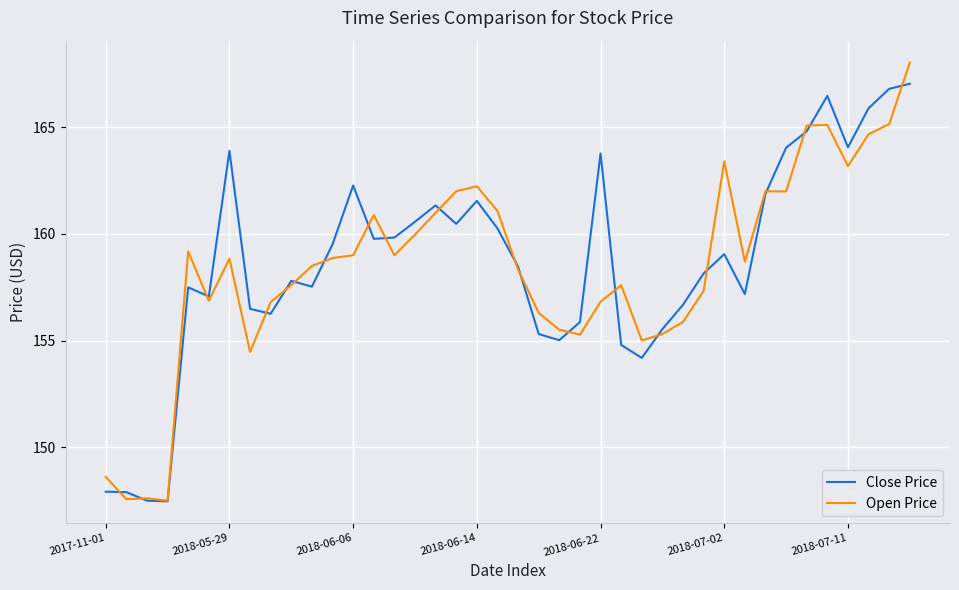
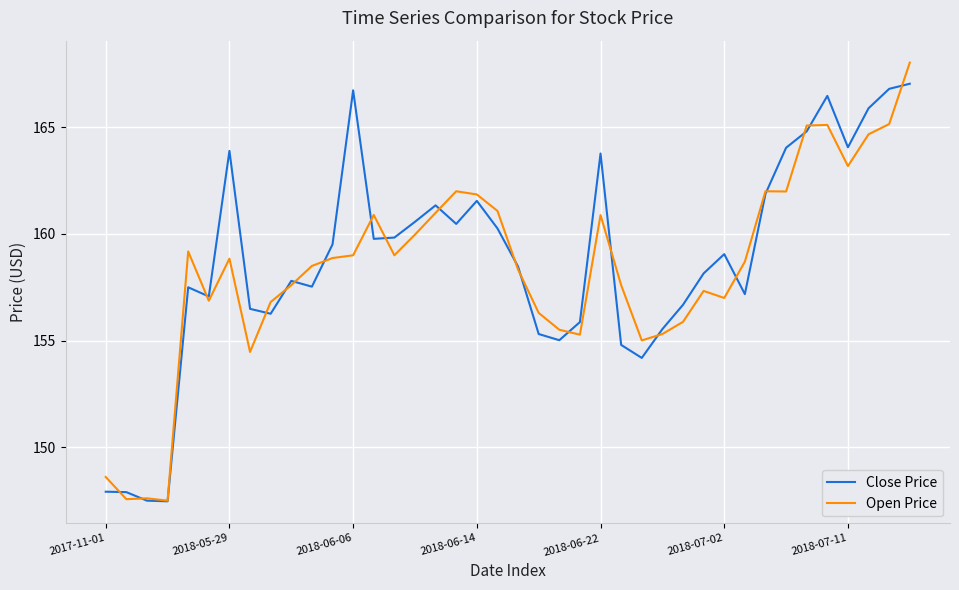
  {
    "Close Price": {
      "2017-11-01": 147.9,
      "2018-05-29": 163.9,
-     "2018-06-06": 162.3,
+     "2018-06-06": 166.7,
      "2018-06-14": 161.6,
      "2018-06-22": 163.8,
      "2018-07-02": 159.1,
      "2018-07-11": 164.1
    },
    "Open Price": {
      "2017-11-01": 148.6,
      "2018-05-29": 158.8,
      "2018-06-06": 159.0,
-     "2018-06-14": 162.2,
-     "2018-06-22": 156.8,
-     "2018-07-02": 163.4,
+     "2018-06-14": 161.9,
+     "2018-06-22": 160.9,
+     "2018-07-02": 157.0,
      "2018-07-11": 163.2
    }
  }
